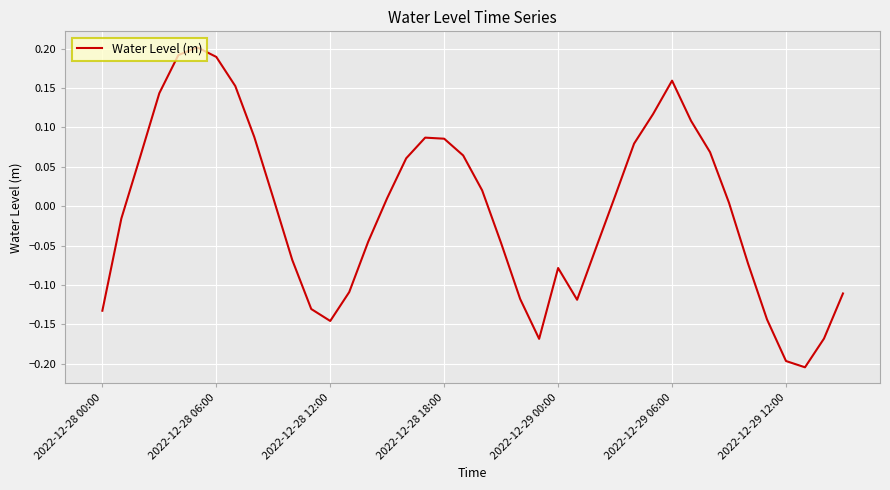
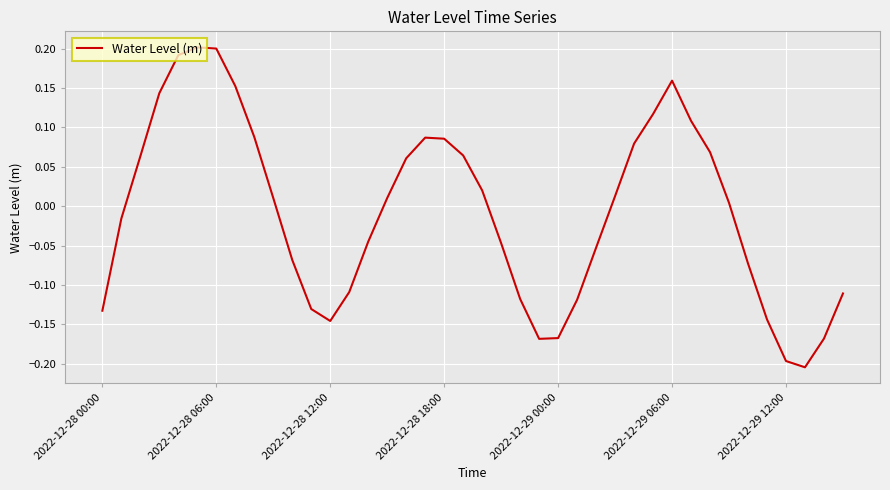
  {
    "2022-12-28 00:00": -0.13,
-   "2022-12-28 06:00": 0.19,
+   "2022-12-28 06:00": 0.20,
    "2022-12-28 12:00": -0.15,
    "2022-12-28 18:00": 0.09,
-   "2022-12-29 00:00": -0.08,
+   "2022-12-29 00:00": -0.17,
    "2022-12-29 06:00": 0.16,
    "2022-12-29 12:00": -0.20
  }
